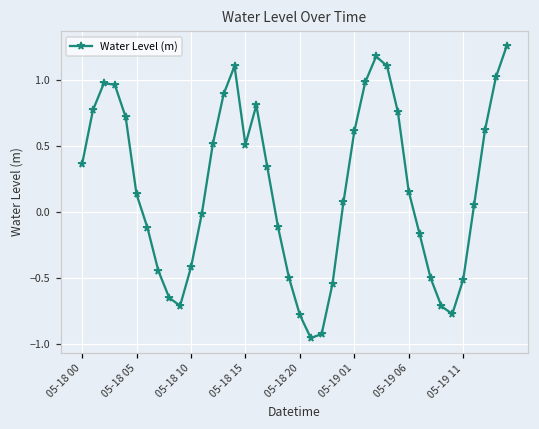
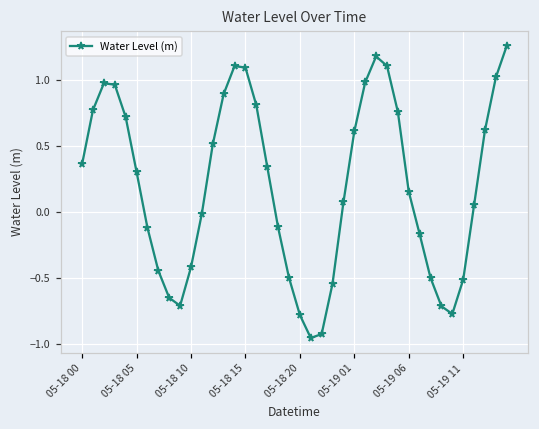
  {
    "05-18 00": 0.36,
-   "05-18 05": 0.14,
+   "05-18 05": 0.31,
    "05-18 10": -0.42,
-   "05-18 15": 0.51,
+   "05-18 15": 1.09,
    "05-18 20": -0.78,
    "05-19 01": 0.61,
    "05-19 06": 0.16,
    "05-19 11": -0.51
  }
